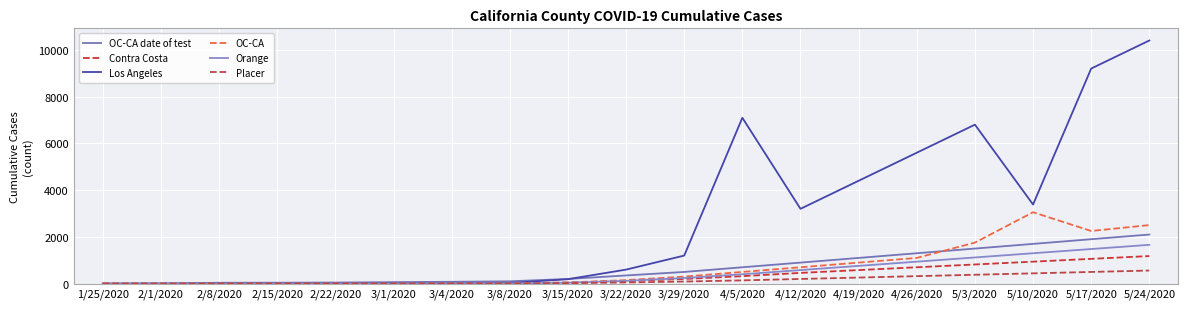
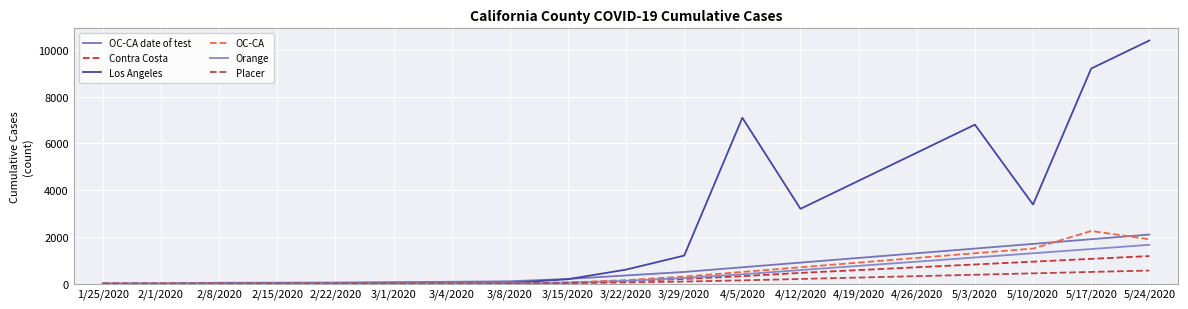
  {
    "Los Angeles": {
      "3/22/2020": 600,
      "3/29/2020": 1200,
      "4/5/2020": 7100,
      "4/12/2020": 3200,
      "4/19/2020": 4400,
      "4/26/2020": 5600,
      "5/3/2020": 6800,
      "5/10/2020": 3400,
      "5/17/2020": 9200,
      "5/24/2020": 10400
    },
    "OC-CA": {
      "4/12/2020": 700,
      "4/19/2020": 900,
      "4/26/2020": 1100,
-     "5/3/2020": 1800,
-     "5/10/2020": 3100,
+     "5/3/2020": 1300,
+     "5/10/2020": 1500,
      "5/17/2020": 2300,
-     "5/24/2020": 2500
+     "5/24/2020": 1900
    }
  }
